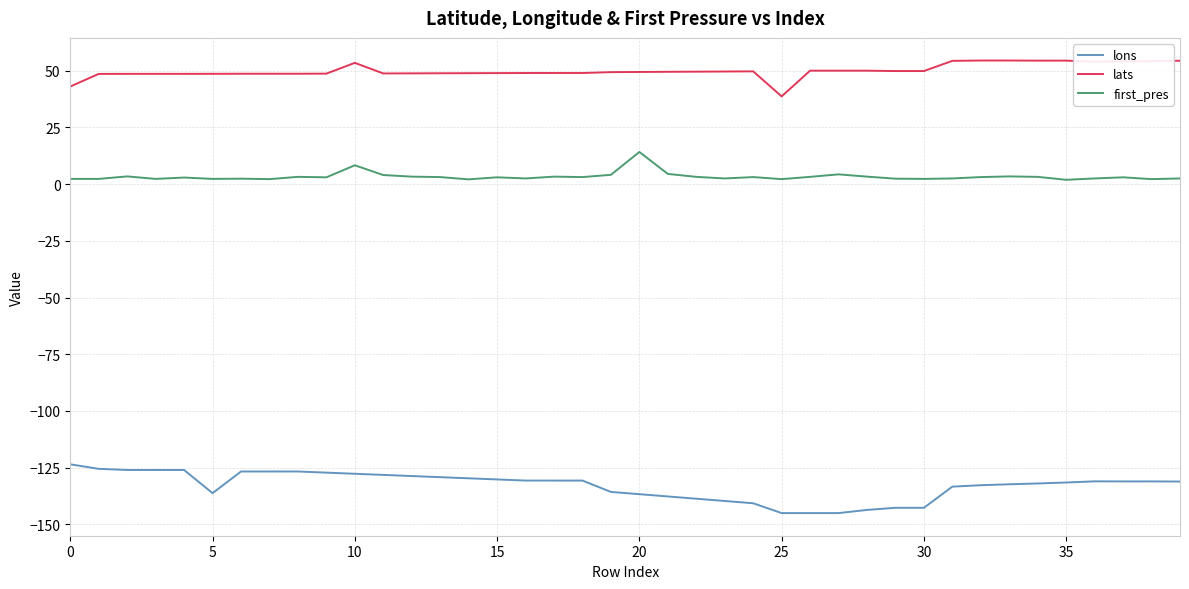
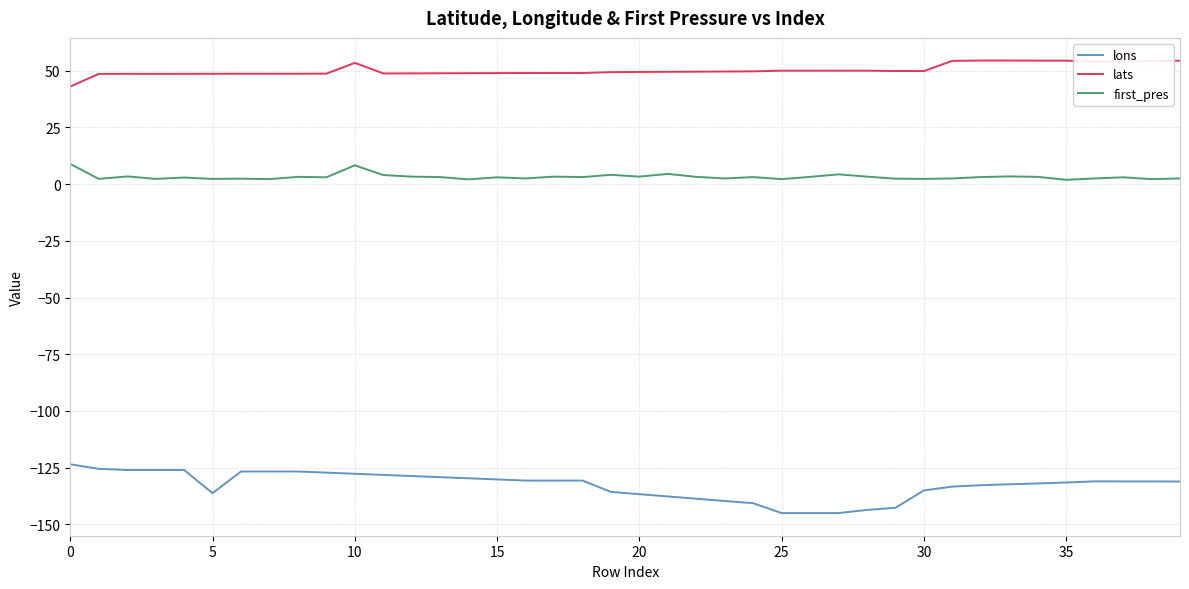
  {
    "lons": {
      "0": -124,
      "5": -136,
      "10": -128,
      "15": -130,
      "20": -137,
      "25": -145,
-     "30": -143,
+     "30": -135,
      "35": -132
    },
    "lats": {
      "0": 43,
      "5": 49,
      "10": 53,
      "15": 49,
      "20": 49,
-     "25": 39,
+     "25": 50,
      "30": 50,
      "35": 54
    },
    "first_pres": {
-     "0": 2,
+     "0": 9,
      "5": 2,
      "10": 8,
      "15": 3,
-     "20": 14,
+     "20": 3,
      "25": 2,
      "30": 2,
      "35": 2
    }
  }
